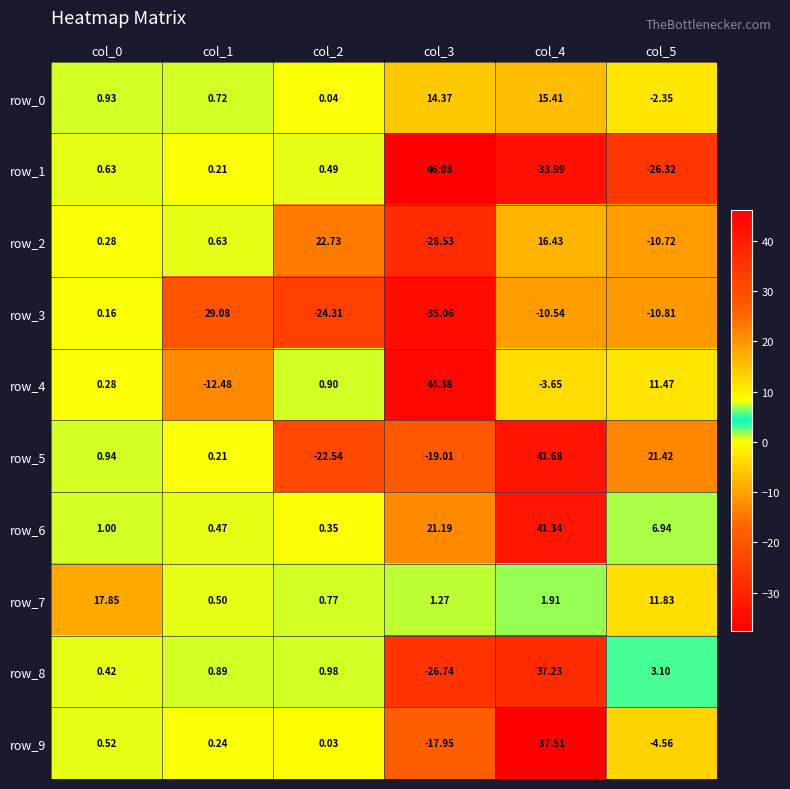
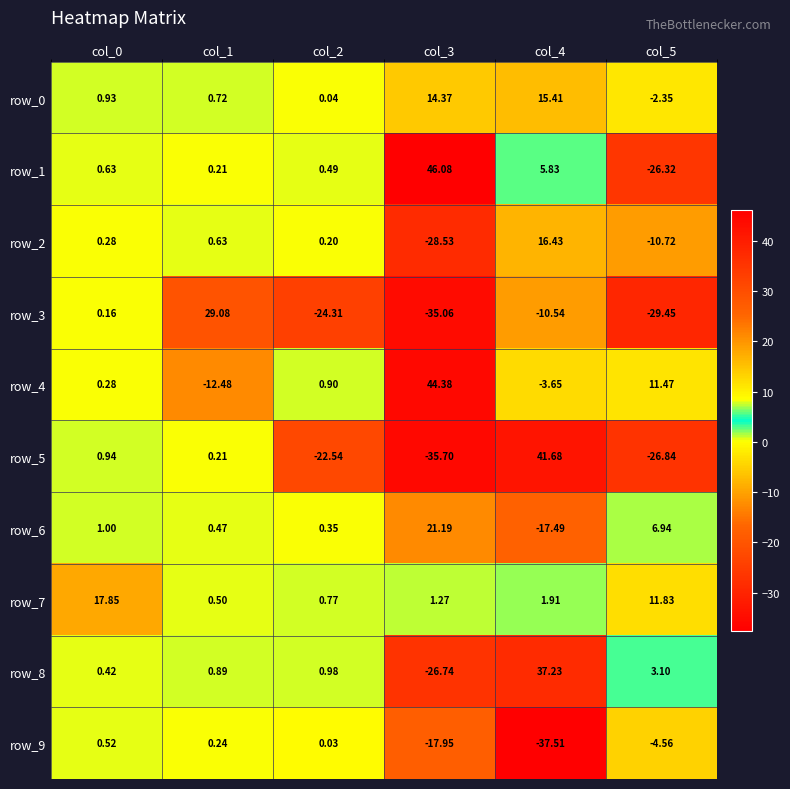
  {
    "row_0": {
      "col_0": 0.93,
      "col_1": 0.72,
      "col_2": 0.04,
      "col_3": 14.37,
      "col_4": 15.41,
      "col_5": -2.35
    },
    "row_1": {
      "col_0": 0.63,
      "col_1": 0.21,
      "col_2": 0.49,
      "col_3": 46.08,
-     "col_4": -33.99,
+     "col_4": 5.83,
      "col_5": -26.32
    },
    "row_2": {
      "col_0": 0.28,
      "col_1": 0.63,
-     "col_2": 22.73,
+     "col_2": 0.20,
      "col_3": -28.53,
      "col_4": 16.43,
      "col_5": -10.72
    },
    "row_3": {
      "col_0": 0.16,
      "col_1": 29.08,
      "col_2": -24.31,
      "col_3": -35.06,
      "col_4": -10.54,
-     "col_5": -10.81
+     "col_5": -29.45
    },
    "row_4": {
      "col_0": 0.28,
      "col_1": -12.48,
      "col_2": 0.90,
      "col_3": 44.38,
      "col_4": -3.65,
      "col_5": 11.47
    },
    "row_5": {
      "col_0": 0.94,
      "col_1": 0.21,
      "col_2": -22.54,
-     "col_3": -19.01,
+     "col_3": -35.70,
      "col_4": 41.68,
-     "col_5": 21.42
+     "col_5": -26.84
    },
    "row_6": {
      "col_0": 1.00,
      "col_1": 0.47,
      "col_2": 0.35,
      "col_3": 21.19,
-     "col_4": 41.34,
+     "col_4": -17.49,
      "col_5": 6.94
    },
    "row_7": {
      "col_0": 17.85,
      "col_1": 0.50,
      "col_2": 0.77,
      "col_3": 1.27,
      "col_4": 1.91,
      "col_5": 11.83
    },
    "row_8": {
      "col_0": 0.42,
      "col_1": 0.89,
      "col_2": 0.98,
      "col_3": -26.74,
      "col_4": 37.23,
      "col_5": 3.10
    },
    "row_9": {
      "col_0": 0.52,
      "col_1": 0.24,
      "col_2": 0.03,
      "col_3": -17.95,
      "col_4": -37.51,
      "col_5": -4.56
    }
  }
